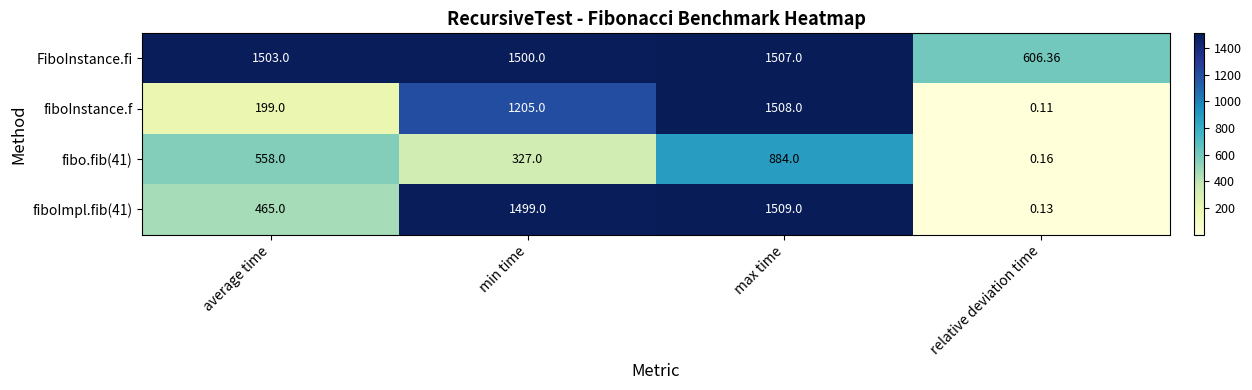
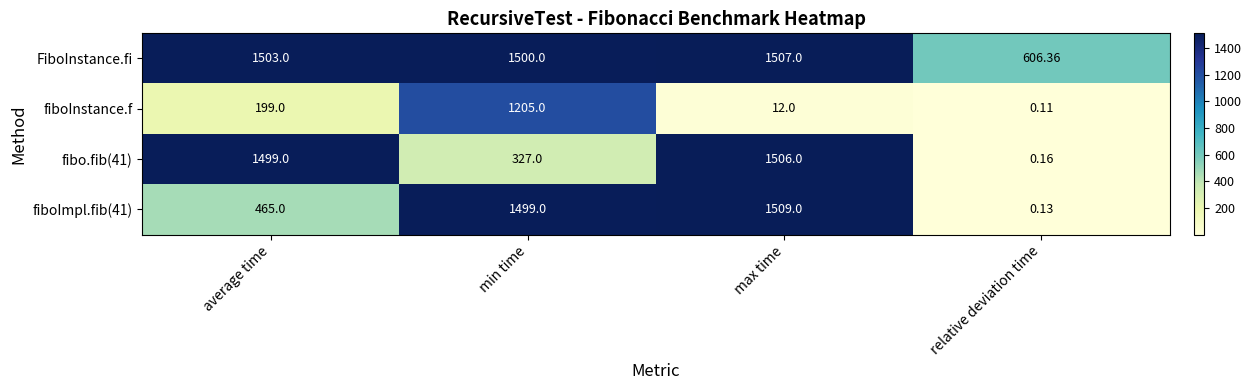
  {
    "FiboInstance.fi": {
      "average time": 1503.0,
      "min time": 1500.0,
      "max time": 1507.0,
      "relative deviation time": 606.36
    },
    "fiboInstance.f": {
      "average time": 199.0,
      "min time": 1205.0,
-     "max time": 1508.0,
+     "max time": 12.0,
      "relative deviation time": 0.11
    },
    "fibo.fib(41)": {
-     "average time": 558.0,
+     "average time": 1499.0,
      "min time": 327.0,
-     "max time": 884.0,
+     "max time": 1506.0,
      "relative deviation time": 0.16
    },
    "fiboImpl.fib(41)": {
      "average time": 465.0,
      "min time": 1499.0,
      "max time": 1509.0,
      "relative deviation time": 0.13
    }
  }
